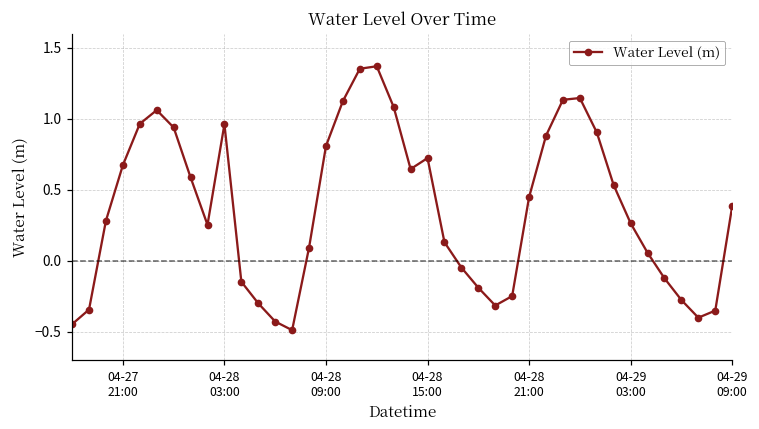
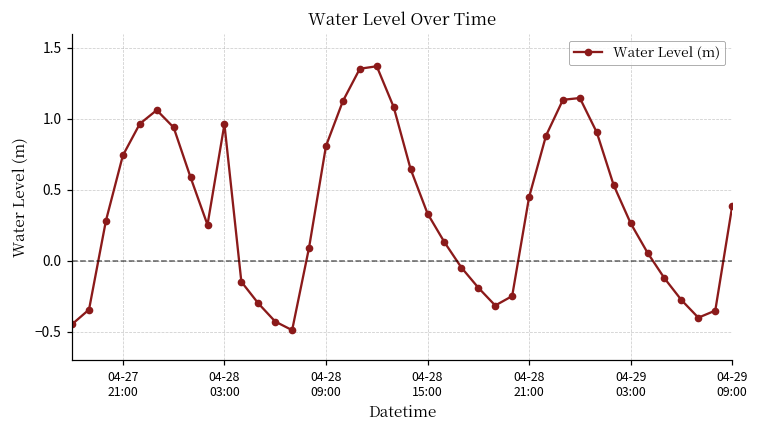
  {
-   "04-27 21:00": 0.67,
+   "04-27 21:00": 0.74,
    "04-28 03:00": 0.96,
    "04-28 09:00": 0.81,
-   "04-28 15:00": 0.72,
+   "04-28 15:00": 0.33,
    "04-28 21:00": 0.45,
    "04-29 03:00": 0.26,
    "04-29 09:00": 0.38
  }
